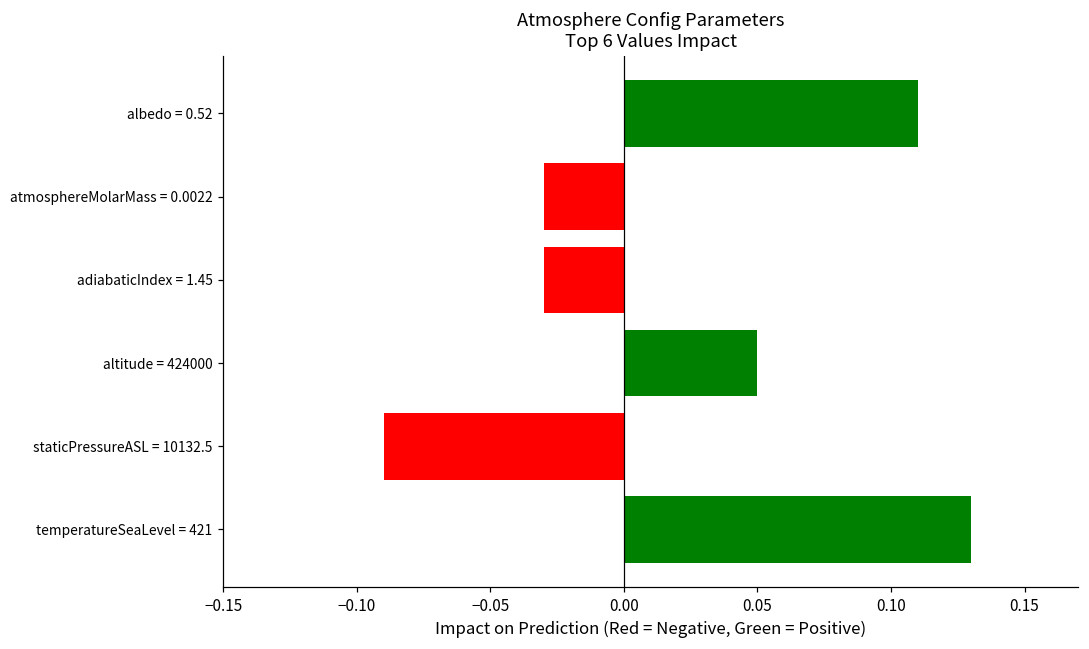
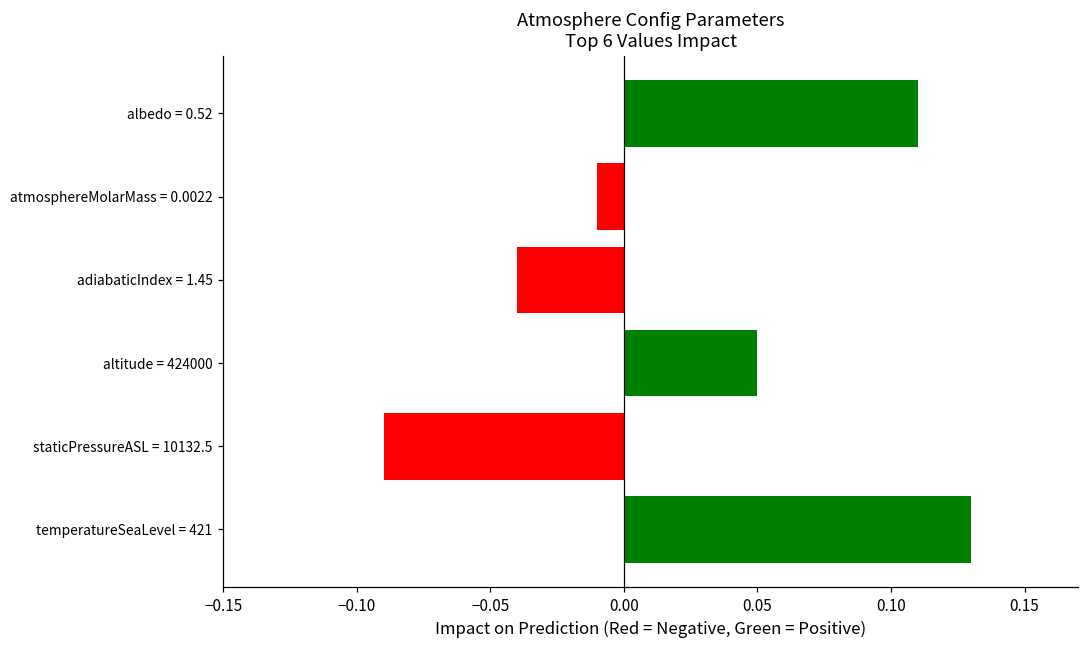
  {
    "albedo = 0.52": 0.11,
-   "atmosphereMolarMass = 0.0022": -0.03,
-   "adiabaticIndex = 1.45": -0.03,
+   "atmosphereMolarMass = 0.0022": -0.01,
+   "adiabaticIndex = 1.45": -0.04,
    "altitude = 424000": 0.05,
    "staticPressureASL = 10132.5": -0.09,
    "temperatureSeaLevel = 421": 0.13
  }
